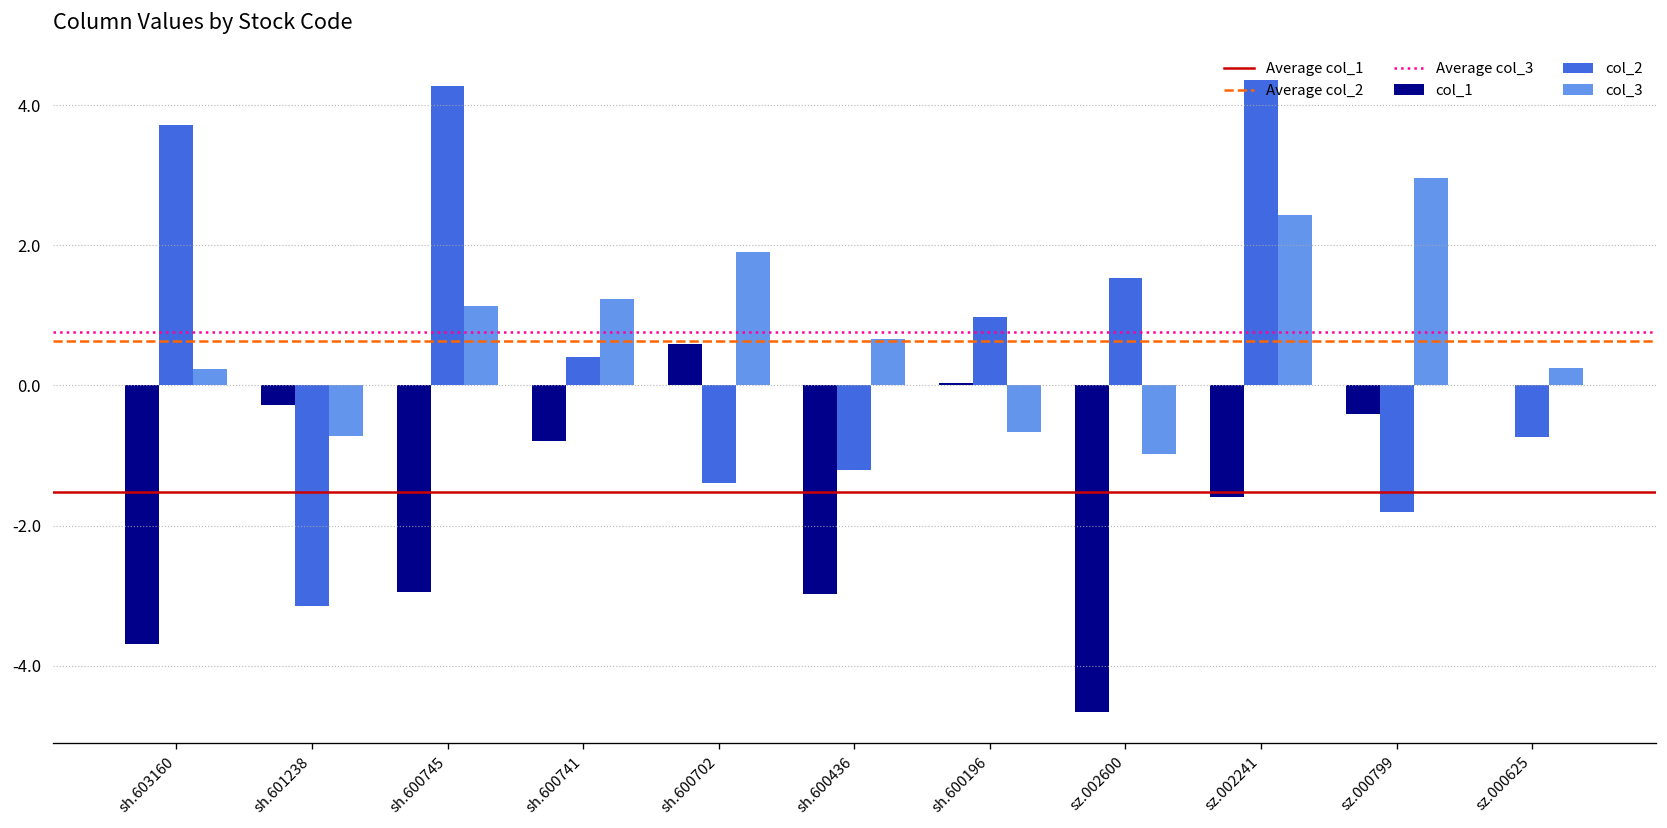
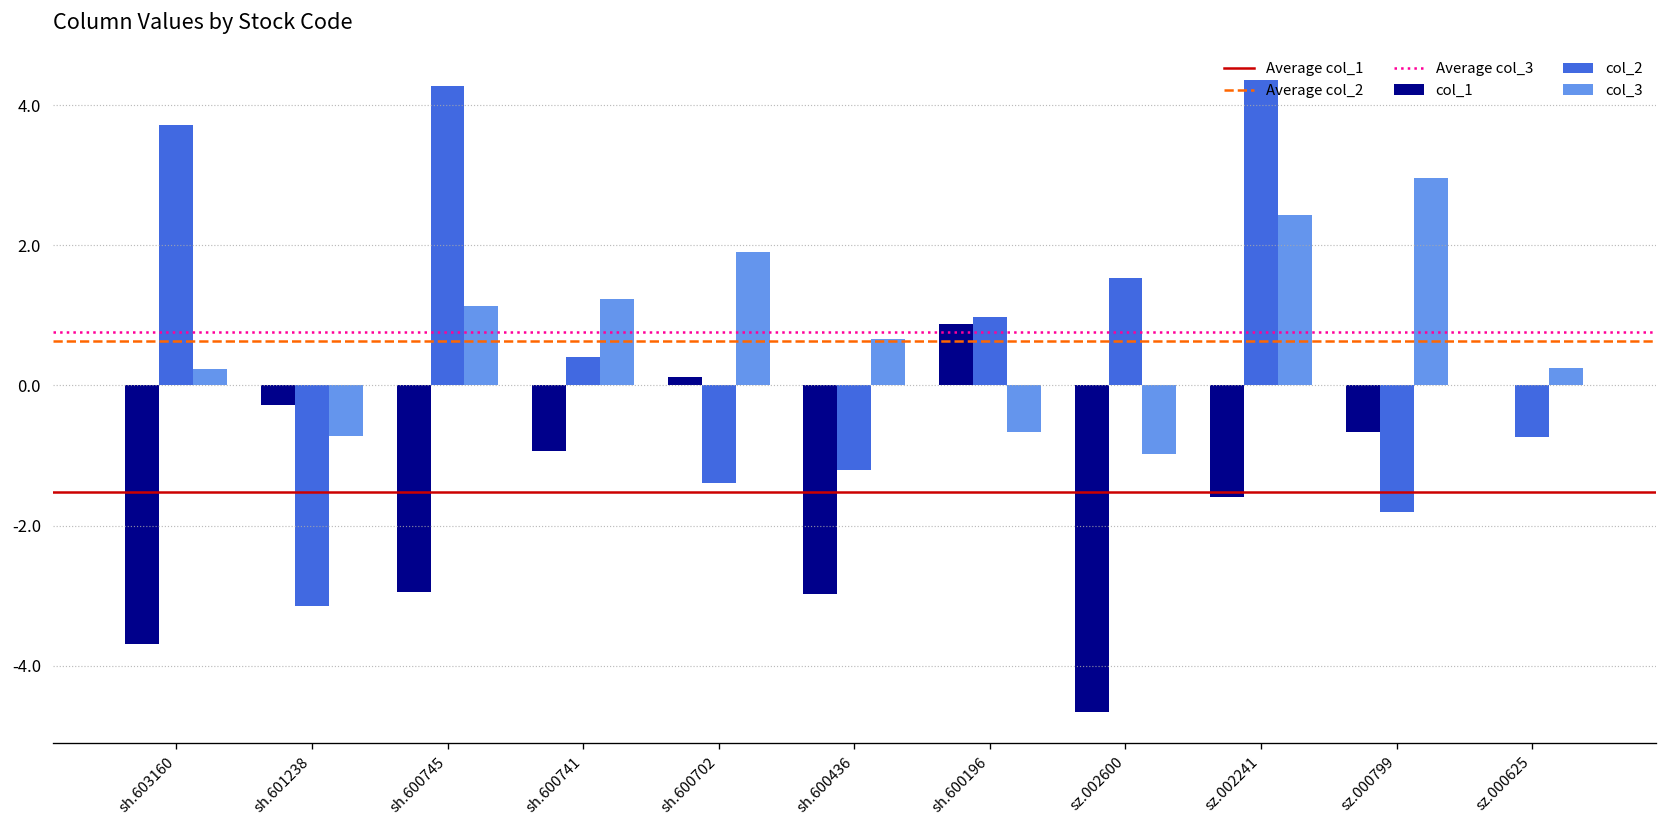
  {
    "col_1": {
      "sh.603160": -3.7,
      "sh.601238": -0.3,
      "sh.600745": -2.9,
-     "sh.600741": -0.8,
-     "sh.600702": 0.6,
+     "sh.600741": -0.9,
+     "sh.600702": 0.1,
      "sh.600436": -3.0,
-     "sh.600196": 0.0,
+     "sh.600196": 0.9,
      "sz.002600": -4.7,
      "sz.002241": -1.6,
-     "sz.000799": -0.4,
+     "sz.000799": -0.7,
      "sz.000625": 0.0
    }
  }
